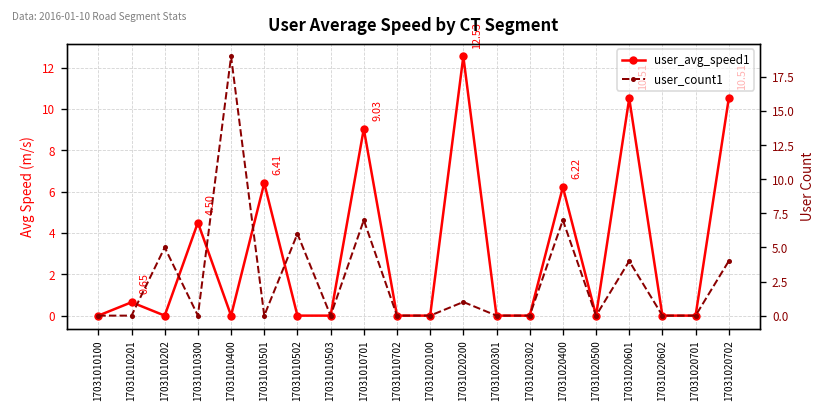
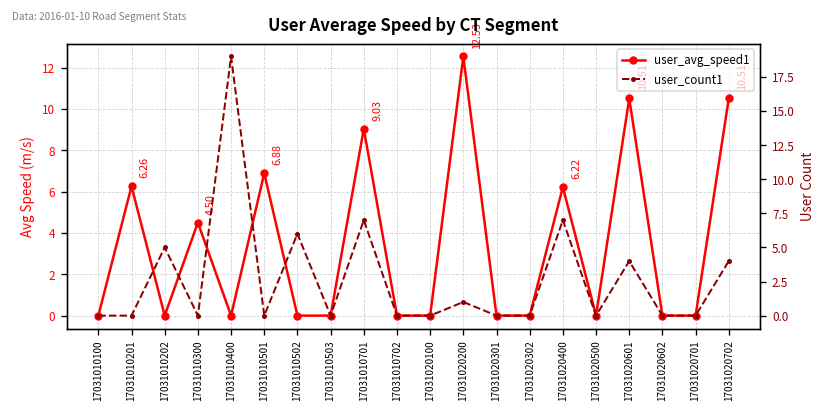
  {
    "user_avg_speed1": {
-     "17031010201": 0.65,
+     "17031010201": 6.26,
      "17031010300": 4.50,
-     "17031010501": 6.41,
+     "17031010501": 6.88,
      "17031010701": 9.03,
      "17031020200": 12.53,
      "17031020400": 6.22
    }
  }
